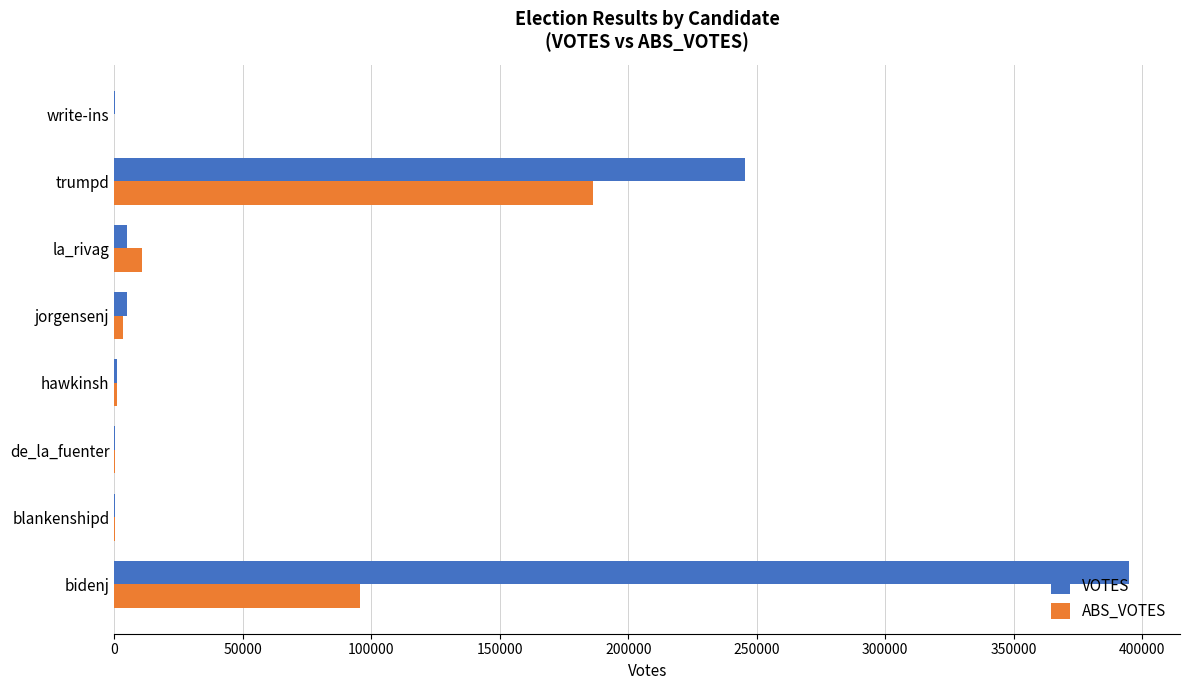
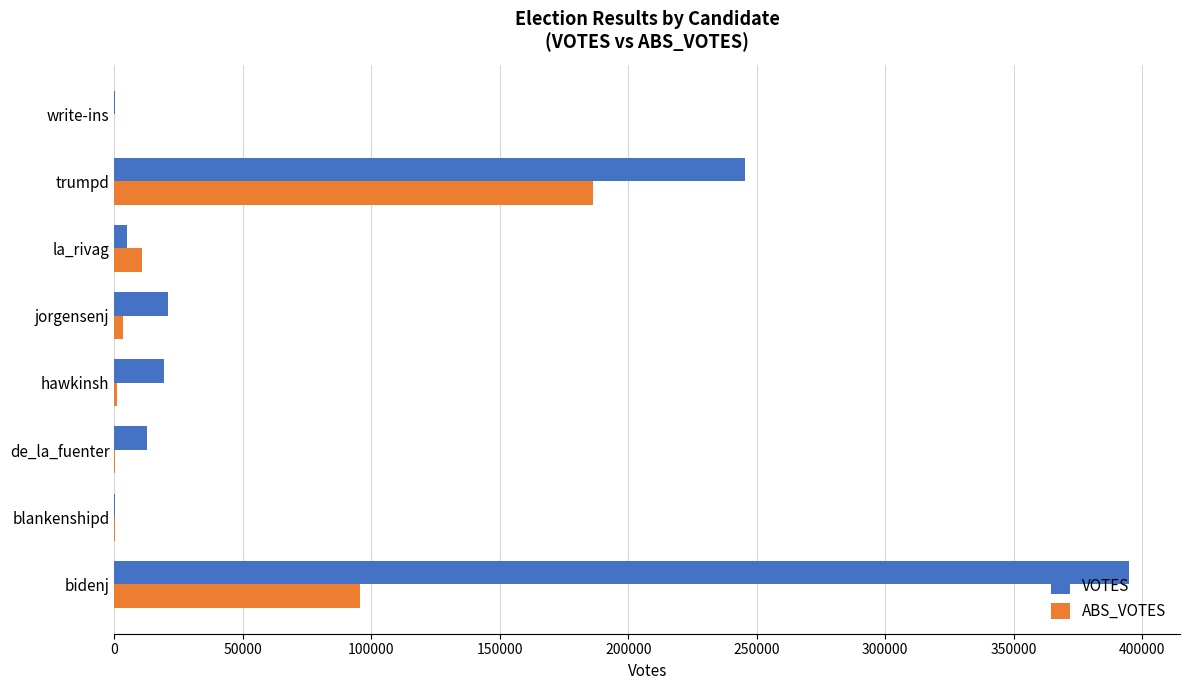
  {
    "VOTES": {
      "trumpd": 245000,
      "la_rivag": 5000,
-     "jorgensenj": 5000,
-     "hawkinsh": 1000,
-     "de_la_fuenter": 0,
+     "jorgensenj": 21000,
+     "hawkinsh": 19000,
+     "de_la_fuenter": 13000,
      "bidenj": 395000
    },
    "ABS_VOTES": {
      "write-ins": 0,
      "trumpd": 186000,
      "la_rivag": 11000,
      "jorgensenj": 3000,
      "bidenj": 96000
    }
  }
